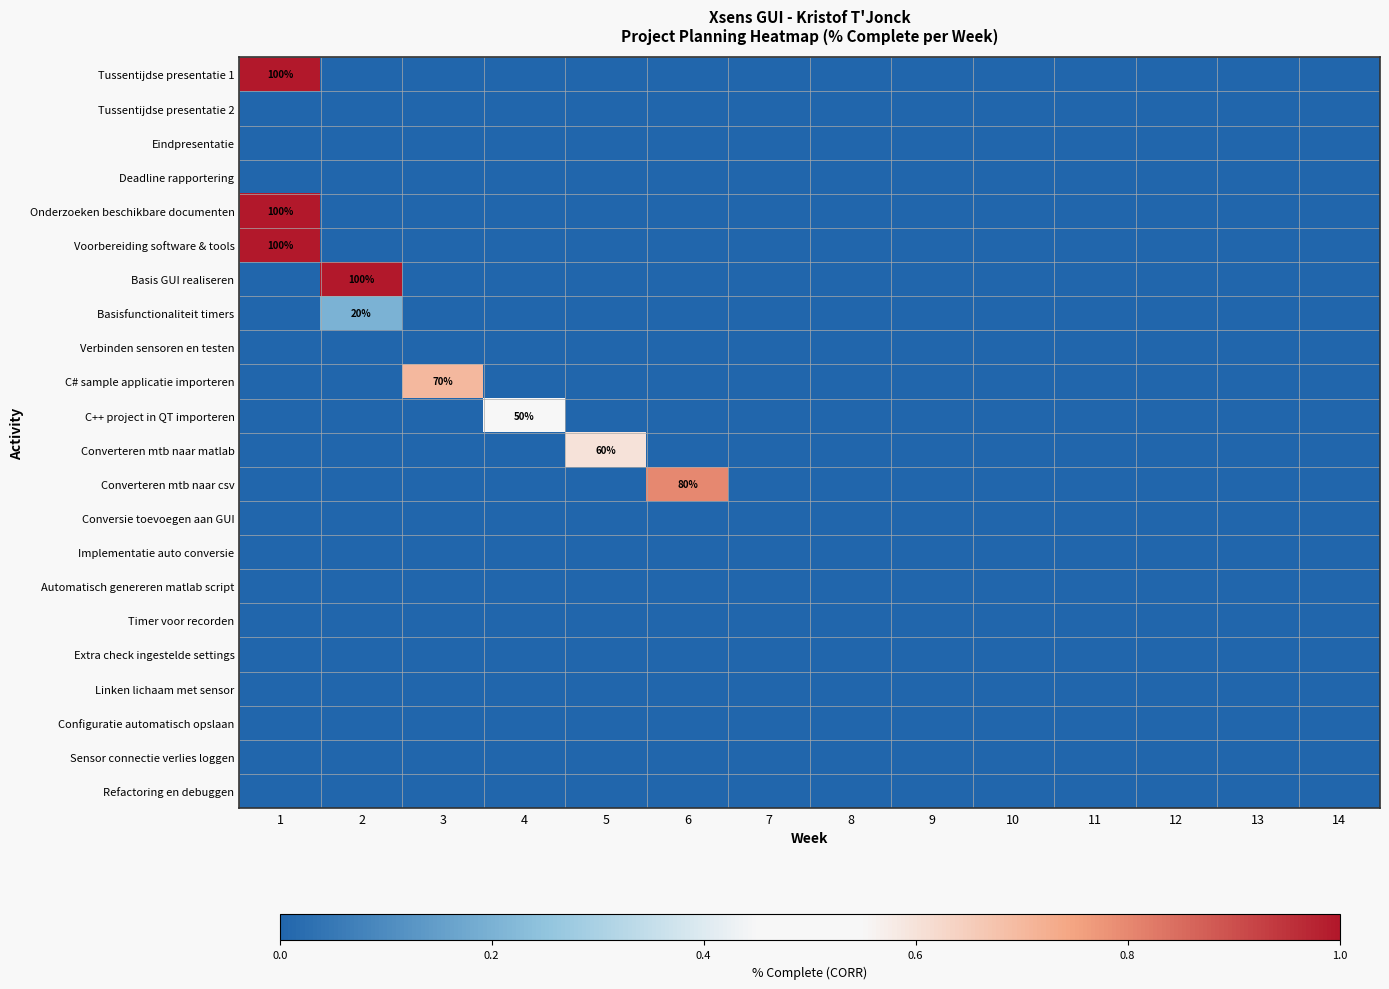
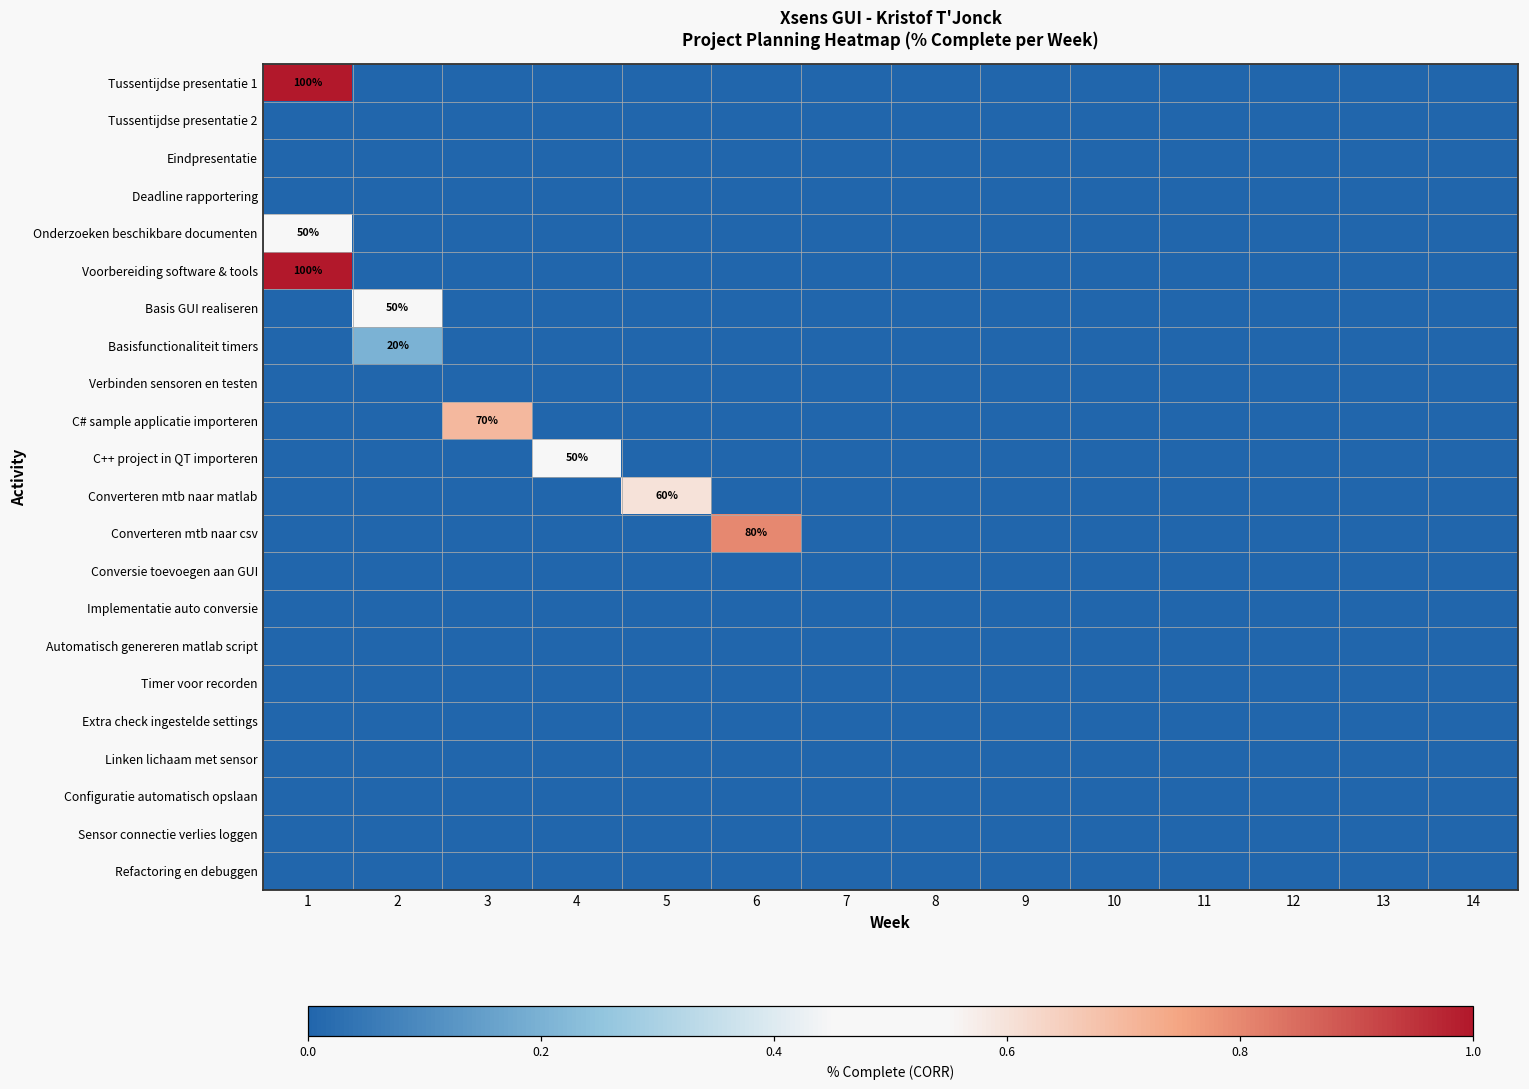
  {
    "Tussentijdse presentatie 1": {
      "1": "100%"
    },
    "Onderzoeken beschikbare documenten": {
-     "1": "100%"
+     "1": "50%"
    },
    "Voorbereiding software & tools": {
      "1": "100%"
    },
    "Basis GUI realiseren": {
-     "2": "100%"
+     "2": "50%"
    },
    "Basisfunctionaliteit timers": {
      "2": "20%"
    },
    "C# sample applicatie importeren": {
      "3": "70%"
    },
    "C++ project in QT importeren": {
      "4": "50%"
    },
    "Converteren mtb naar matlab": {
      "5": "60%"
    },
    "Converteren mtb naar csv": {
      "6": "80%"
    }
  }
